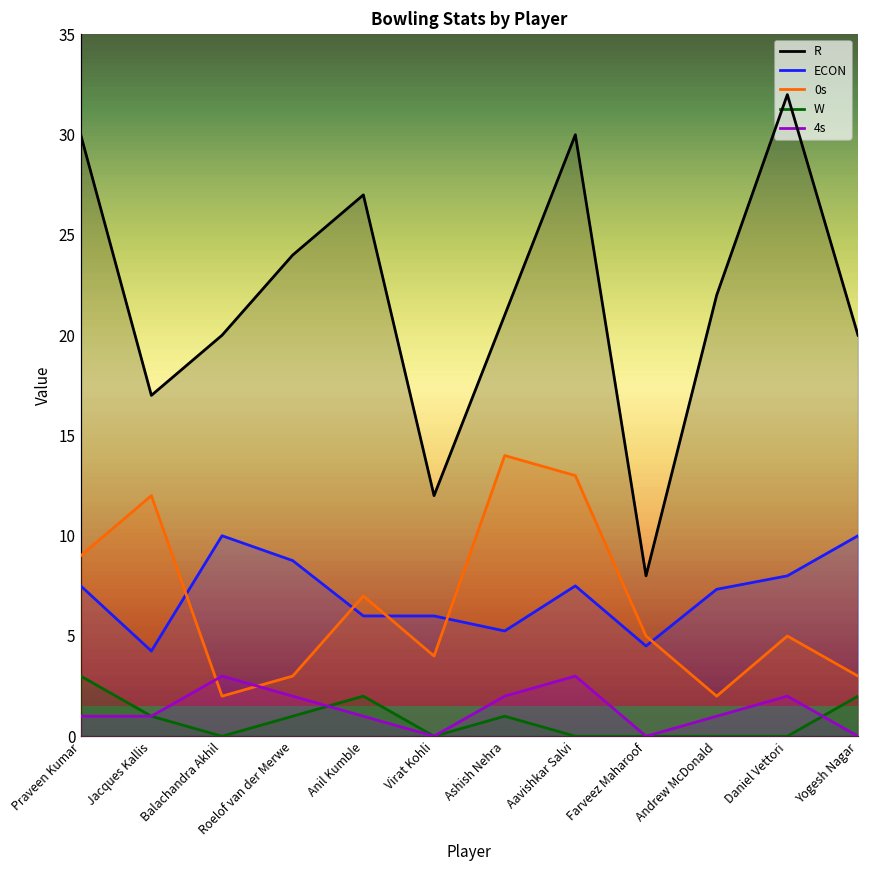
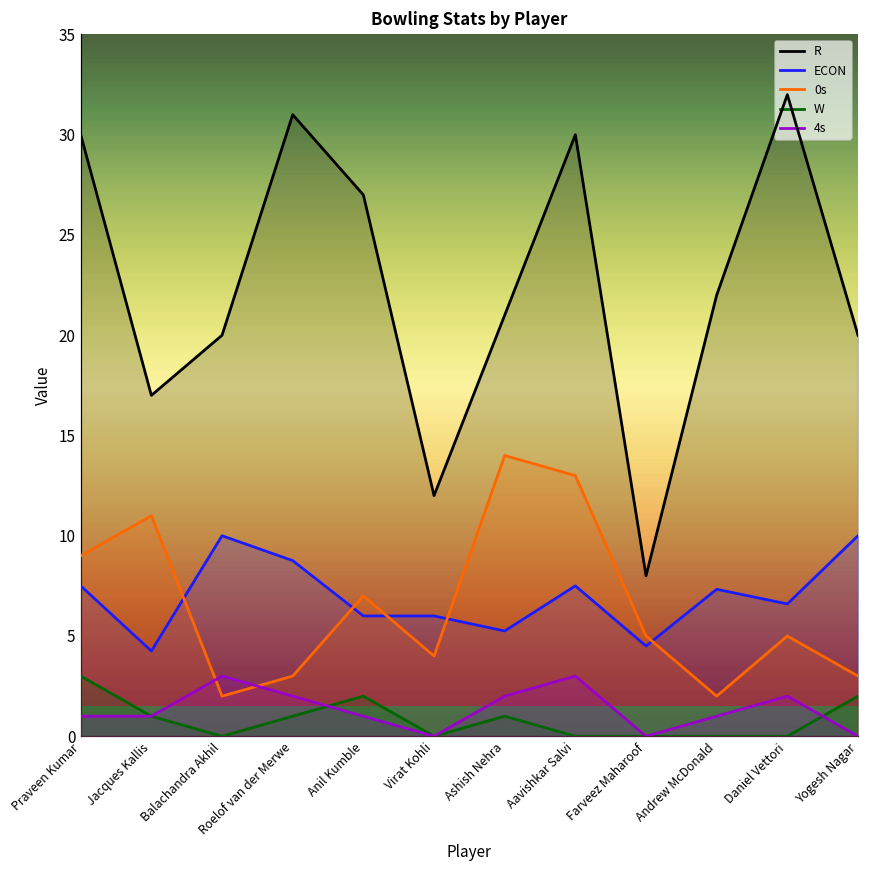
  {
    "R": {
      "Praveen Kumar": 30,
      "Jacques Kallis": 17,
      "Balachandra Akhil": 20,
-     "Roelof van der Merwe": 24,
+     "Roelof van der Merwe": 31,
      "Anil Kumble": 27,
      "Virat Kohli": 12,
      "Ashish Nehra": 21,
      "Aavishkar Salvi": 30,
      "Farveez Maharoof": 8,
      "Andrew McDonald": 22,
      "Yogesh Nagar": 20
    },
    "ECON": {
      "Praveen Kumar": 7.5,
      "Jacques Kallis": 4.3,
      "Balachandra Akhil": 10.0,
      "Roelof van der Merwe": 8.8,
      "Anil Kumble": 6.0,
      "Virat Kohli": 6.0,
      "Ashish Nehra": 5.3,
      "Aavishkar Salvi": 7.5,
      "Farveez Maharoof": 4.5,
      "Andrew McDonald": 7.3,
-     "Daniel Vettori": 8.0,
+     "Daniel Vettori": 6.6,
      "Yogesh Nagar": 10.0
    },
    "0s": {
      "Praveen Kumar": 9,
-     "Jacques Kallis": 12,
+     "Jacques Kallis": 11,
      "Balachandra Akhil": 2,
      "Roelof van der Merwe": 3,
      "Anil Kumble": 7,
      "Virat Kohli": 4,
      "Ashish Nehra": 14,
      "Aavishkar Salvi": 13,
      "Farveez Maharoof": 5,
      "Andrew McDonald": 2,
      "Daniel Vettori": 5,
      "Yogesh Nagar": 3
    },
    "W": {
      "Praveen Kumar": 3.0,
      "Balachandra Akhil": 0.0,
      "Roelof van der Merwe": 1.0,
      "Anil Kumble": 2.0,
      "Ashish Nehra": 1.0,
      "Aavishkar Salvi": 0.0,
      "Andrew McDonald": 0.0,
      "Daniel Vettori": 0.0,
      "Yogesh Nagar": 2.0
    },
    "4s": {
      "Praveen Kumar": 1.0,
      "Balachandra Akhil": 3.0,
      "Roelof van der Merwe": 2.0,
      "Anil Kumble": 1.0,
      "Ashish Nehra": 2.0,
      "Aavishkar Salvi": 3.0,
      "Andrew McDonald": 1.0,
      "Daniel Vettori": 2.0,
      "Yogesh Nagar": 0.0
    }
  }
